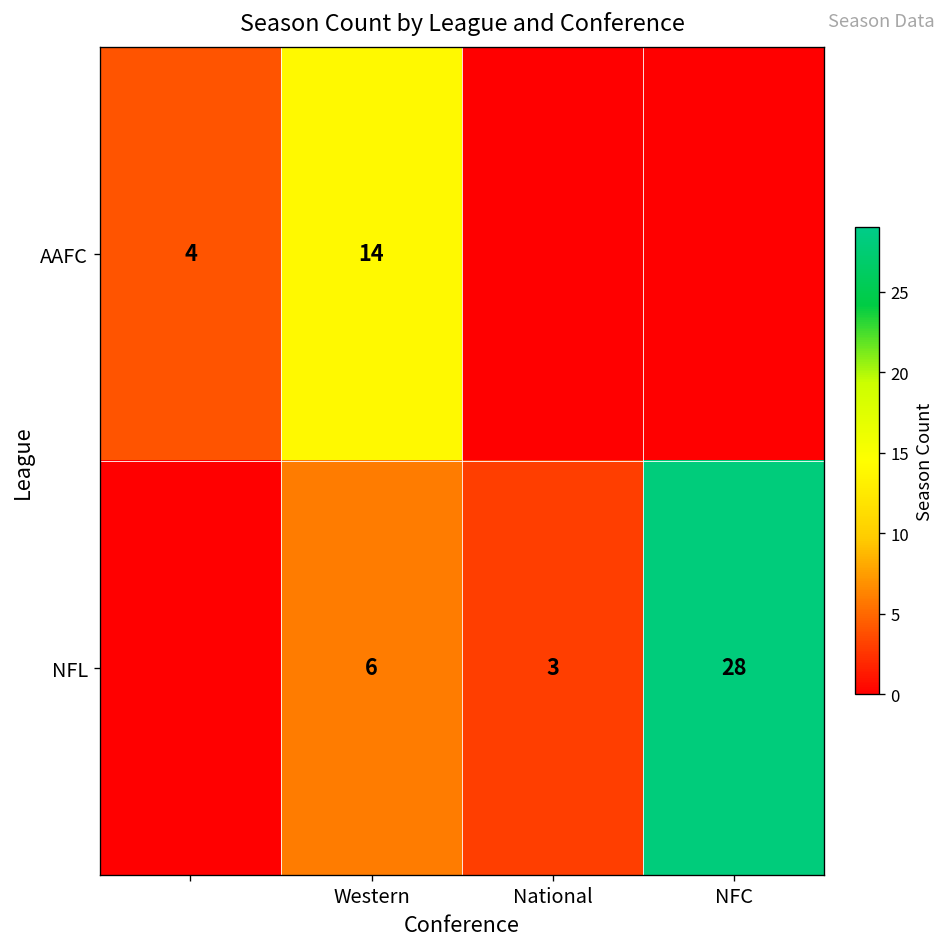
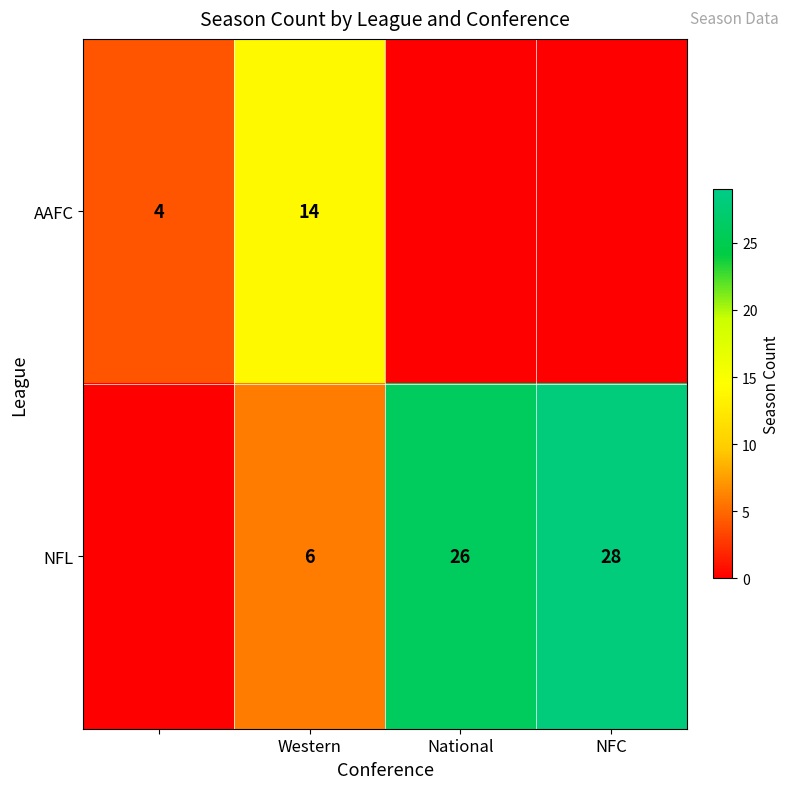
  {
    "AAFC": {
      "Western": 14
    },
    "NFL": {
      "Western": 6,
-     "National": 3,
+     "National": 26,
      "NFC": 28
    }
  }
